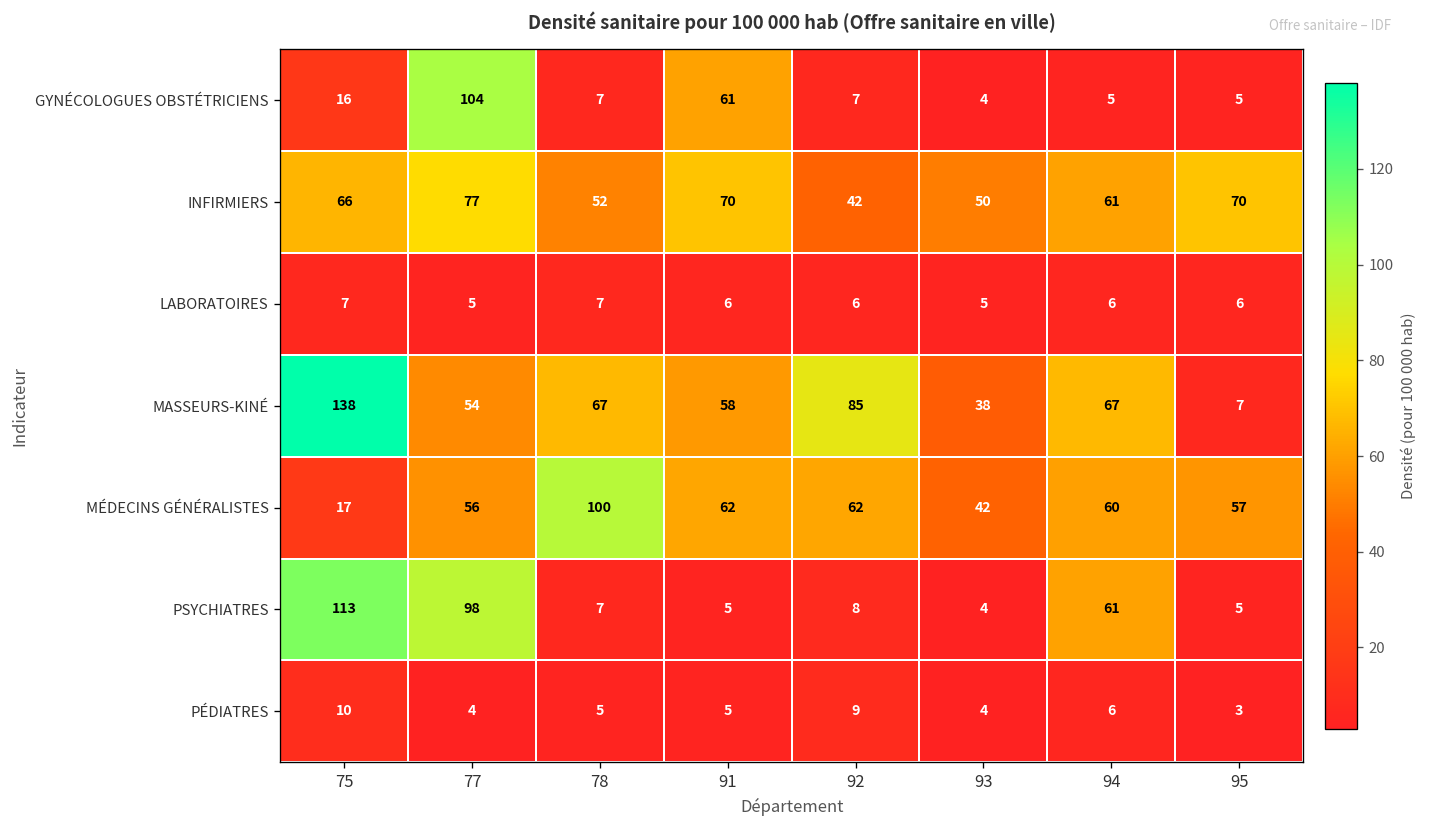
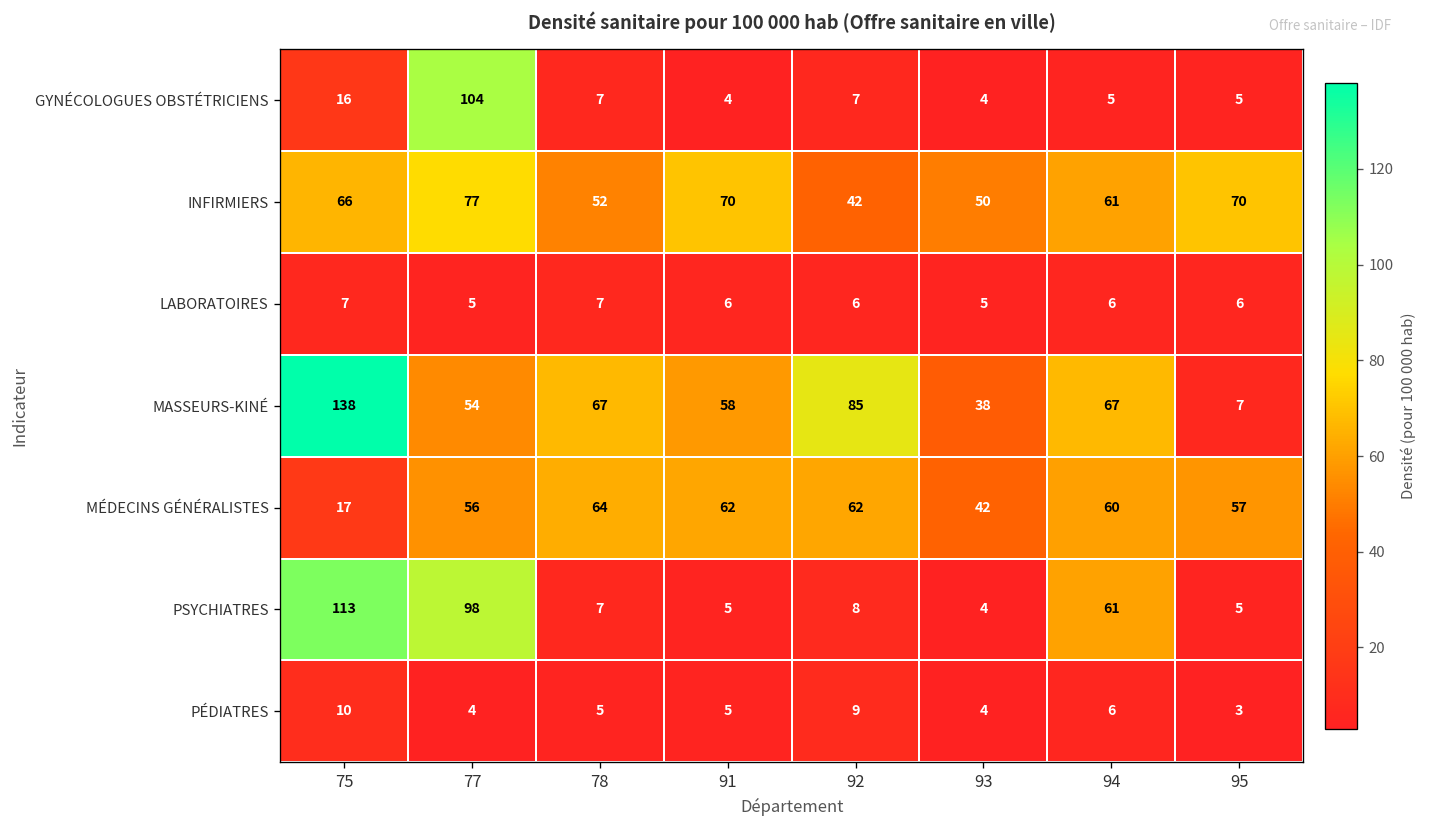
  {
    "GYNÉCOLOGUES OBSTÉTRICIENS": {
      "75": 16,
      "77": 104,
      "78": 7,
-     "91": 61,
+     "91": 4,
      "92": 7,
      "93": 4,
      "94": 5,
      "95": 5
    },
    "INFIRMIERS": {
      "75": 66,
      "77": 77,
      "78": 52,
      "91": 70,
      "92": 42,
      "93": 50,
      "94": 61,
      "95": 70
    },
    "LABORATOIRES": {
      "75": 7,
      "77": 5,
      "78": 7,
      "91": 6,
      "92": 6,
      "93": 5,
      "94": 6,
      "95": 6
    },
    "MASSEURS-KINÉ": {
      "75": 138,
      "77": 54,
      "78": 67,
      "91": 58,
      "92": 85,
      "93": 38,
      "94": 67,
      "95": 7
    },
    "MÉDECINS GÉNÉRALISTES": {
      "75": 17,
      "77": 56,
-     "78": 100,
+     "78": 64,
      "91": 62,
      "92": 62,
      "93": 42,
      "94": 60,
      "95": 57
    },
    "PSYCHIATRES": {
      "75": 113,
      "77": 98,
      "78": 7,
      "91": 5,
      "92": 8,
      "93": 4,
      "94": 61,
      "95": 5
    },
    "PÉDIATRES": {
      "75": 10,
      "77": 4,
      "78": 5,
      "91": 5,
      "92": 9,
      "93": 4,
      "94": 6,
      "95": 3
    }
  }
